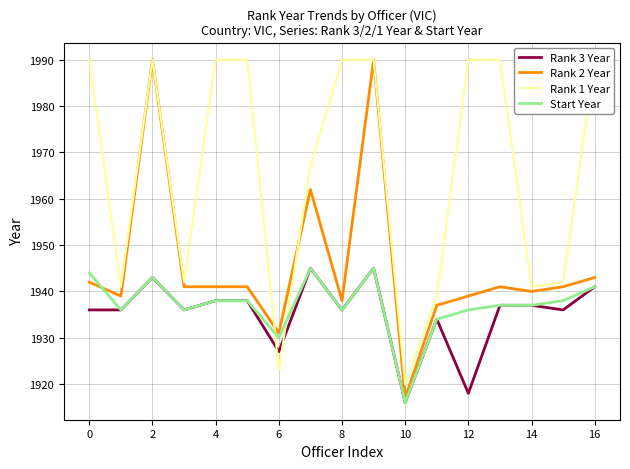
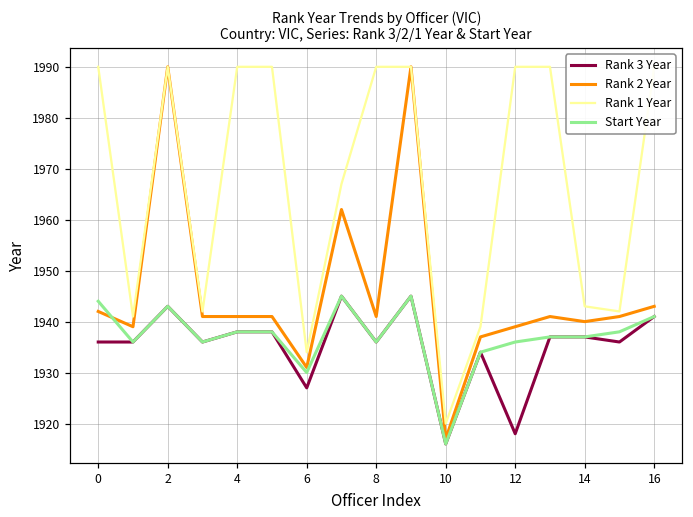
  {
    "Rank 3 Year": {
      "0": 1936,
      "6": 1927,
      "12": 1918
    },
    "Rank 2 Year": {
      "0": 1942,
      "4": 1941,
      "6": 1931,
-     "8": 1938,
+     "8": 1941,
      "10": 1917,
      "12": 1939,
      "14": 1940,
      "16": 1943
    },
    "Rank 1 Year": {
      "0": 1990,
      "4": 1990,
-     "6": 1923,
+     "6": 1934,
      "8": 1990,
      "10": 1920,
      "12": 1990,
-     "14": 1941
+     "14": 1943
    },
    "Start Year": {
      "0": 1944,
      "6": 1930,
      "12": 1936
    }
  }
